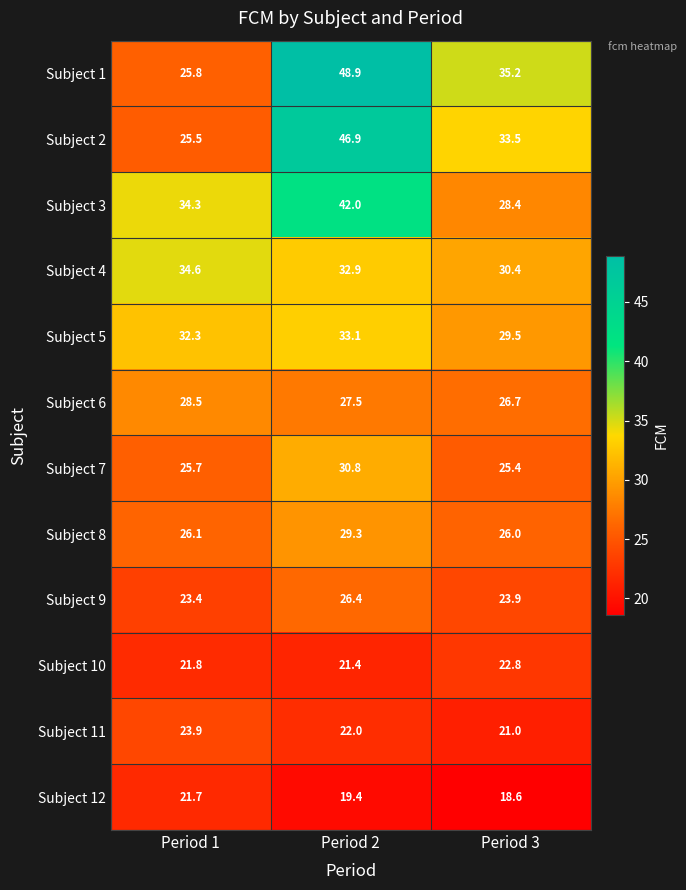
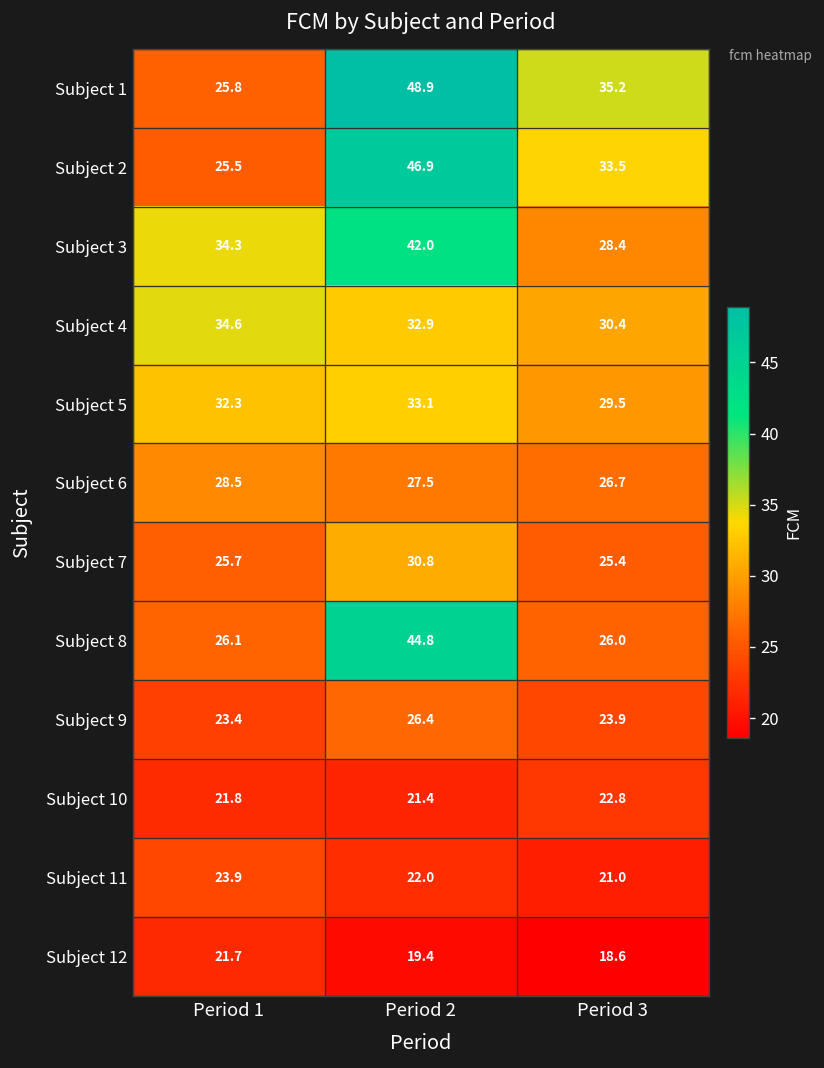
  {
    "Subject 1": {
      "Period 1": 25.8,
      "Period 2": 48.9,
      "Period 3": 35.2
    },
    "Subject 2": {
      "Period 1": 25.5,
      "Period 2": 46.9,
      "Period 3": 33.5
    },
    "Subject 3": {
      "Period 1": 34.3,
      "Period 2": 42.0,
      "Period 3": 28.4
    },
    "Subject 4": {
      "Period 1": 34.6,
      "Period 2": 32.9,
      "Period 3": 30.4
    },
    "Subject 5": {
      "Period 1": 32.3,
      "Period 2": 33.1,
      "Period 3": 29.5
    },
    "Subject 6": {
      "Period 1": 28.5,
      "Period 2": 27.5,
      "Period 3": 26.7
    },
    "Subject 7": {
      "Period 1": 25.7,
      "Period 2": 30.8,
      "Period 3": 25.4
    },
    "Subject 8": {
      "Period 1": 26.1,
-     "Period 2": 29.3,
+     "Period 2": 44.8,
      "Period 3": 26.0
    },
    "Subject 9": {
      "Period 1": 23.4,
      "Period 2": 26.4,
      "Period 3": 23.9
    },
    "Subject 10": {
      "Period 1": 21.8,
      "Period 2": 21.4,
      "Period 3": 22.8
    },
    "Subject 11": {
      "Period 1": 23.9,
      "Period 2": 22.0,
      "Period 3": 21.0
    },
    "Subject 12": {
      "Period 1": 21.7,
      "Period 2": 19.4,
      "Period 3": 18.6
    }
  }
